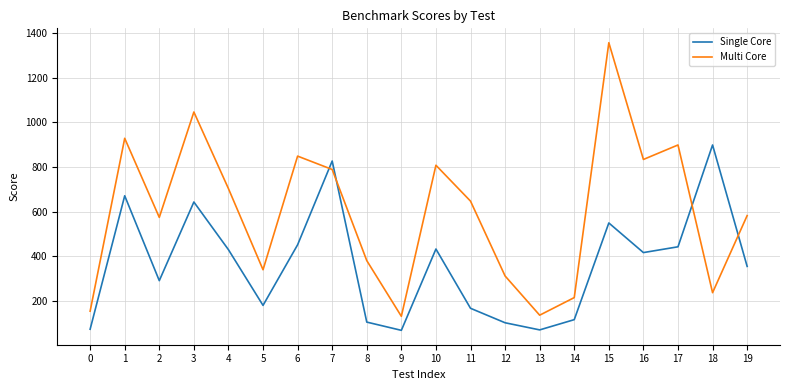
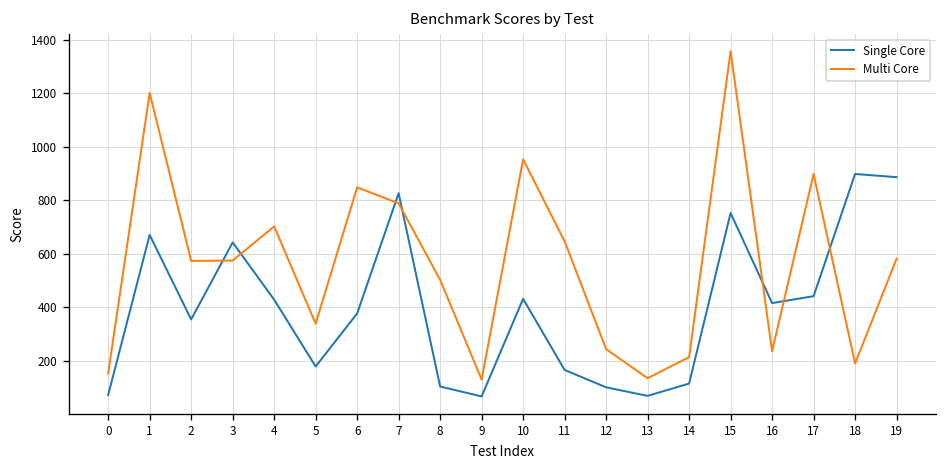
  {
    "Single Core": {
      "0": 70,
      "1": 670,
-     "2": 290,
+     "2": 360,
      "3": 640,
      "4": 430,
      "5": 180,
-     "6": 450,
+     "6": 380,
      "7": 830,
      "8": 100,
      "9": 70,
      "10": 430,
      "11": 170,
      "12": 100,
      "13": 70,
      "14": 120,
-     "15": 550,
+     "15": 750,
      "16": 420,
      "17": 440,
      "18": 900,
-     "19": 350
+     "19": 890
    },
    "Multi Core": {
      "0": 150,
-     "1": 930,
+     "1": 1200,
      "2": 570,
-     "3": 1050,
+     "3": 580,
      "4": 700,
      "5": 340,
      "6": 850,
      "7": 790,
-     "8": 380,
+     "8": 500,
      "9": 130,
-     "10": 810,
+     "10": 950,
      "11": 650,
-     "12": 310,
+     "12": 240,
      "13": 140,
      "14": 210,
      "15": 1360,
-     "16": 830,
+     "16": 240,
      "17": 900,
-     "18": 240,
+     "18": 190,
      "19": 580
    }
  }
